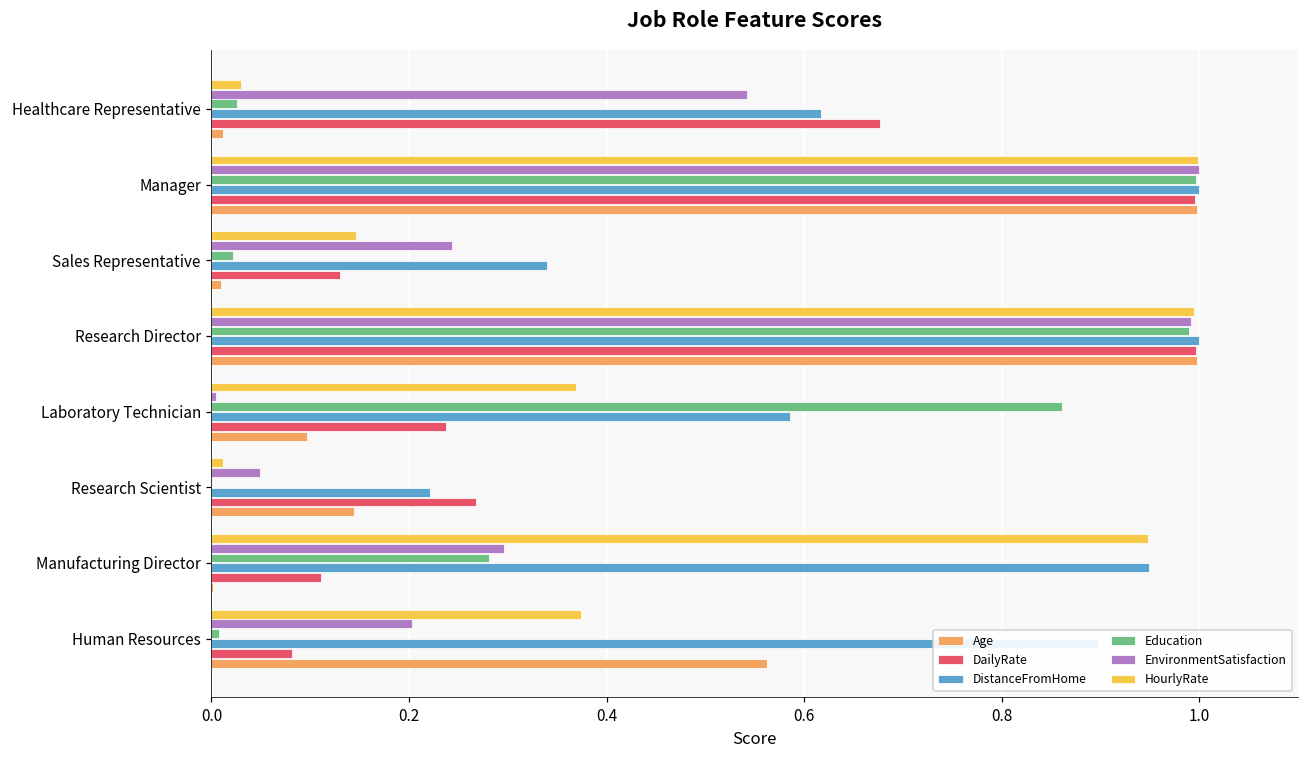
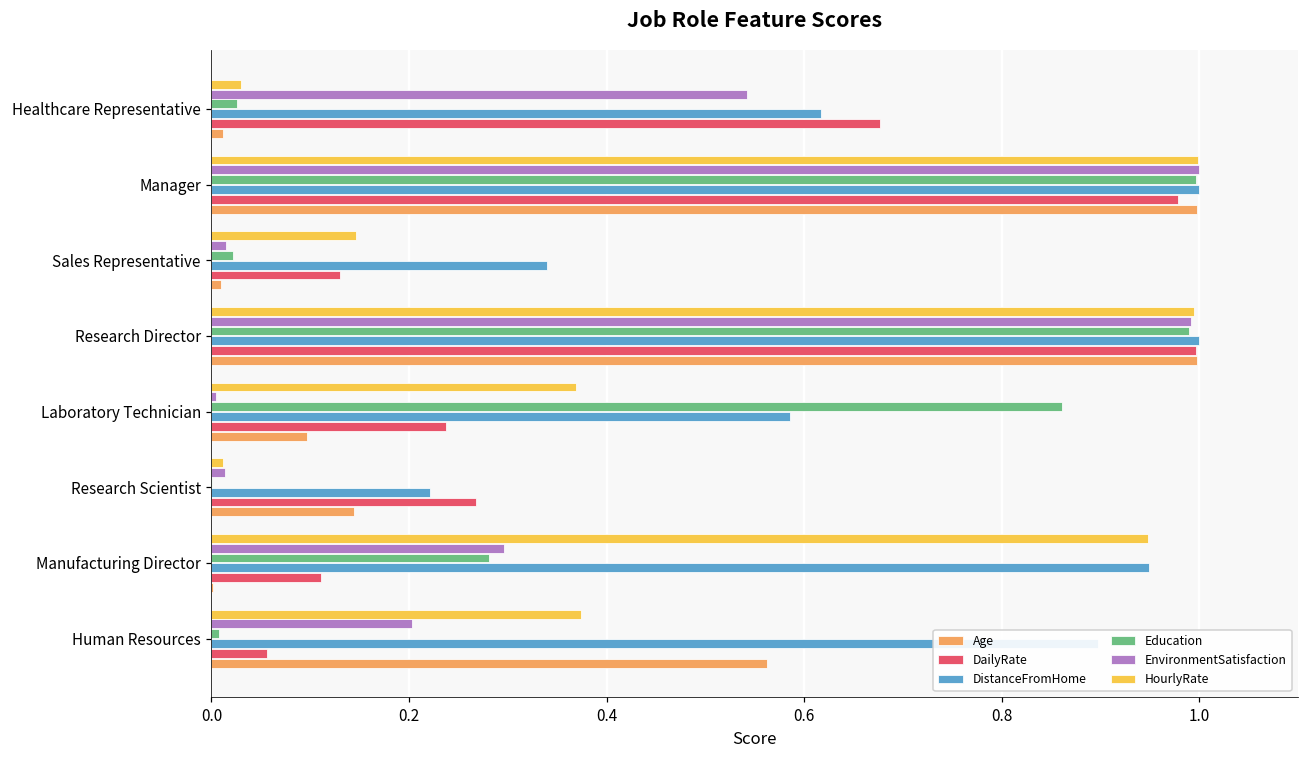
  {
    "DailyRate": {
      "Healthcare Representative": 0.68,
-     "Manager": 1.00,
+     "Manager": 0.98,
      "Sales Representative": 0.13,
      "Research Director": 1.00,
      "Laboratory Technician": 0.24,
      "Research Scientist": 0.27,
      "Manufacturing Director": 0.11,
-     "Human Resources": 0.08
+     "Human Resources": 0.06
    },
    "DistanceFromHome": {
      "Healthcare Representative": 0.62,
      "Manager": 1.00,
      "Sales Representative": 0.34,
      "Research Director": 1.00,
      "Laboratory Technician": 0.59,
      "Research Scientist": 0.22,
      "Manufacturing Director": 0.95
    },
    "Education": {
      "Healthcare Representative": 0.03,
      "Manager": 1.00,
      "Sales Representative": 0.02,
      "Research Director": 0.99,
      "Laboratory Technician": 0.86,
      "Manufacturing Director": 0.28,
      "Human Resources": 0.01
    },
    "EnvironmentSatisfaction": {
      "Healthcare Representative": 0.54,
      "Manager": 1.00,
-     "Sales Representative": 0.24,
+     "Sales Representative": 0.02,
      "Research Director": 0.99,
      "Laboratory Technician": 0.00,
-     "Research Scientist": 0.05,
+     "Research Scientist": 0.01,
      "Manufacturing Director": 0.30,
      "Human Resources": 0.20
    }
  }
